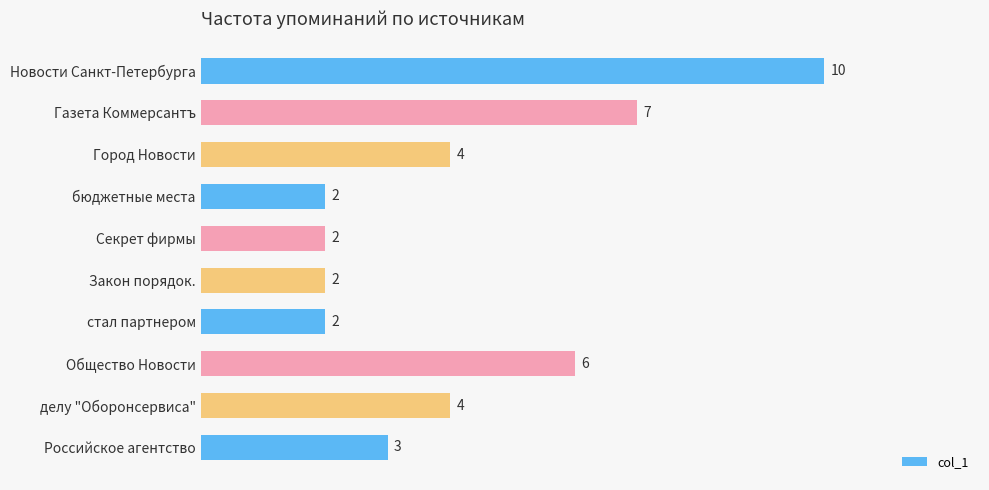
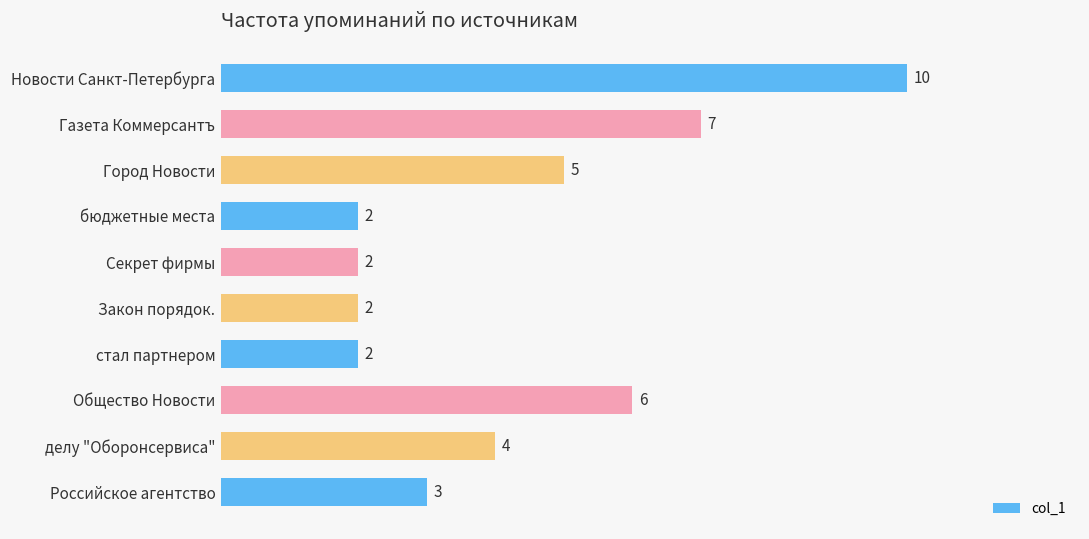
  {
    "Новости Санкт-Петербурга": 10,
    "Газета Коммерсантъ": 7,
-   "Город Новости": 4,
+   "Город Новости": 5,
    "бюджетные места": 2,
    "Секрет фирмы": 2,
    "Закон порядок.": 2,
    "стал партнером": 2,
    "Общество Новости": 6,
    "делу \"Оборонсервиса\"": 4,
    "Российское агентство": 3
  }
